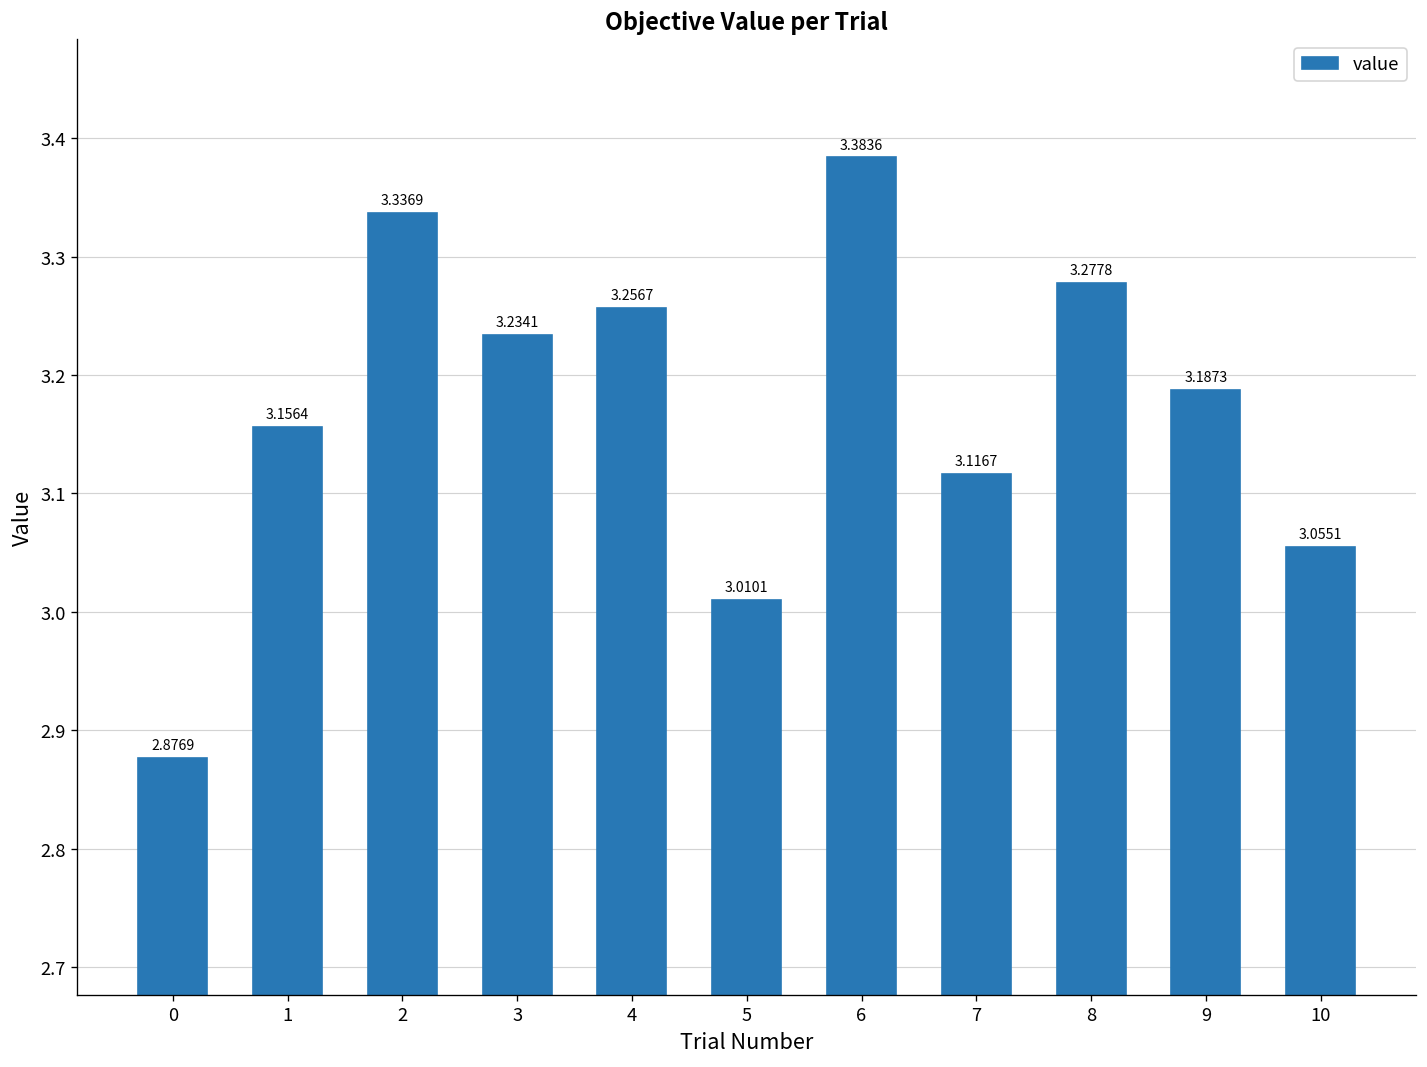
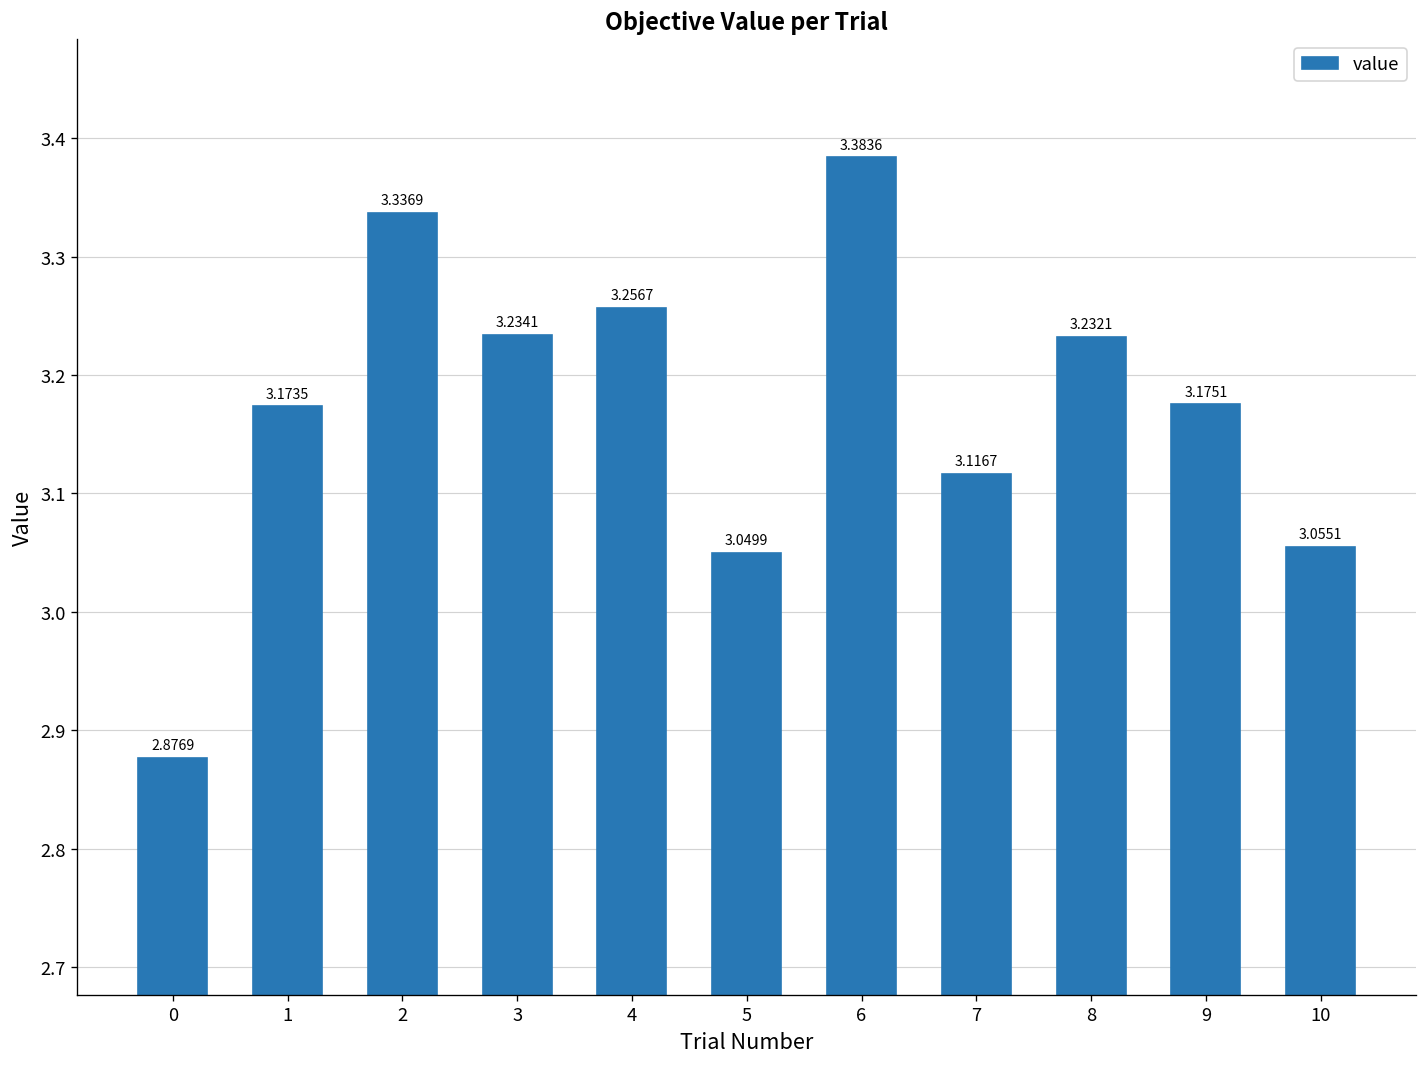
  {
    "0": 2.8769,
-   "1": 3.1564,
+   "1": 3.1735,
    "2": 3.3369,
    "3": 3.2341,
    "4": 3.2567,
-   "5": 3.0101,
+   "5": 3.0499,
    "6": 3.3836,
    "7": 3.1167,
-   "8": 3.2778,
-   "9": 3.1873,
+   "8": 3.2321,
+   "9": 3.1751,
    "10": 3.0551
  }
